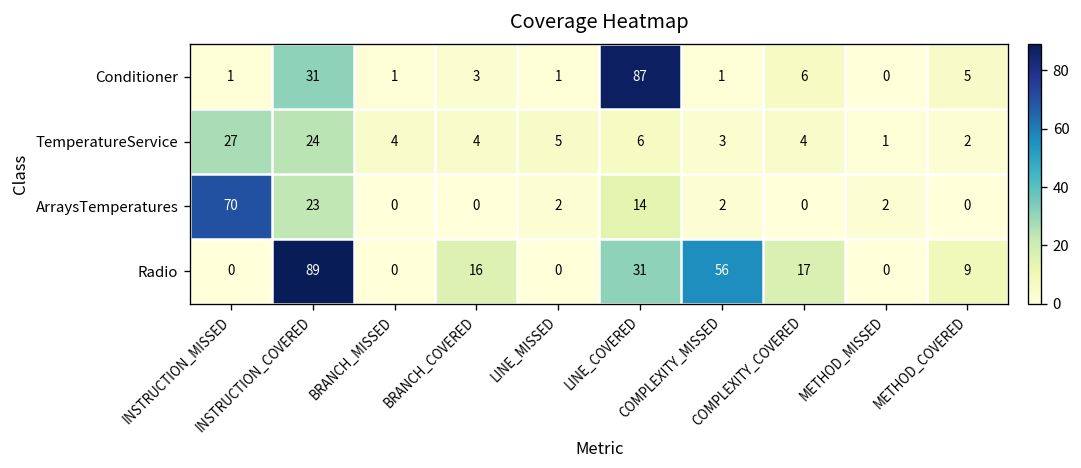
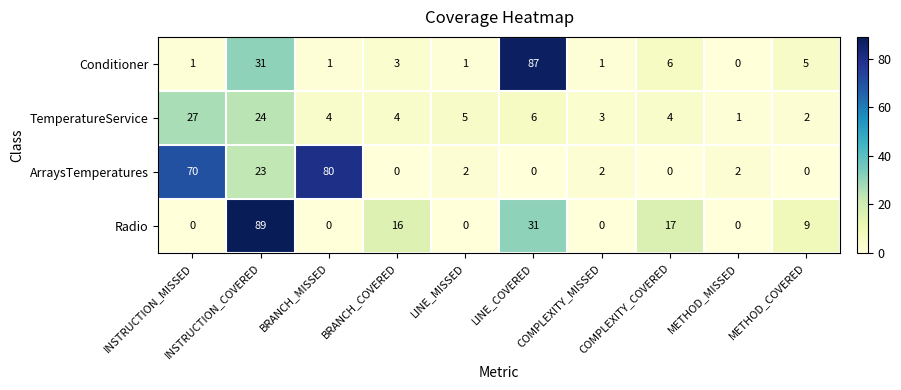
  {
    "Conditioner": {
      "INSTRUCTION_MISSED": 1,
      "INSTRUCTION_COVERED": 31,
      "BRANCH_MISSED": 1,
      "BRANCH_COVERED": 3,
      "LINE_MISSED": 1,
      "LINE_COVERED": 87,
      "COMPLEXITY_MISSED": 1,
      "COMPLEXITY_COVERED": 6,
      "METHOD_MISSED": 0,
      "METHOD_COVERED": 5
    },
    "TemperatureService": {
      "INSTRUCTION_MISSED": 27,
      "INSTRUCTION_COVERED": 24,
      "BRANCH_MISSED": 4,
      "BRANCH_COVERED": 4,
      "LINE_MISSED": 5,
      "LINE_COVERED": 6,
      "COMPLEXITY_MISSED": 3,
      "COMPLEXITY_COVERED": 4,
      "METHOD_MISSED": 1,
      "METHOD_COVERED": 2
    },
    "ArraysTemperatures": {
      "INSTRUCTION_MISSED": 70,
      "INSTRUCTION_COVERED": 23,
-     "BRANCH_MISSED": 0,
+     "BRANCH_MISSED": 80,
      "BRANCH_COVERED": 0,
      "LINE_MISSED": 2,
-     "LINE_COVERED": 14,
+     "LINE_COVERED": 0,
      "COMPLEXITY_MISSED": 2,
      "COMPLEXITY_COVERED": 0,
      "METHOD_MISSED": 2,
      "METHOD_COVERED": 0
    },
    "Radio": {
      "INSTRUCTION_MISSED": 0,
      "INSTRUCTION_COVERED": 89,
      "BRANCH_MISSED": 0,
      "BRANCH_COVERED": 16,
      "LINE_MISSED": 0,
      "LINE_COVERED": 31,
-     "COMPLEXITY_MISSED": 56,
+     "COMPLEXITY_MISSED": 0,
      "COMPLEXITY_COVERED": 17,
      "METHOD_MISSED": 0,
      "METHOD_COVERED": 9
    }
  }
